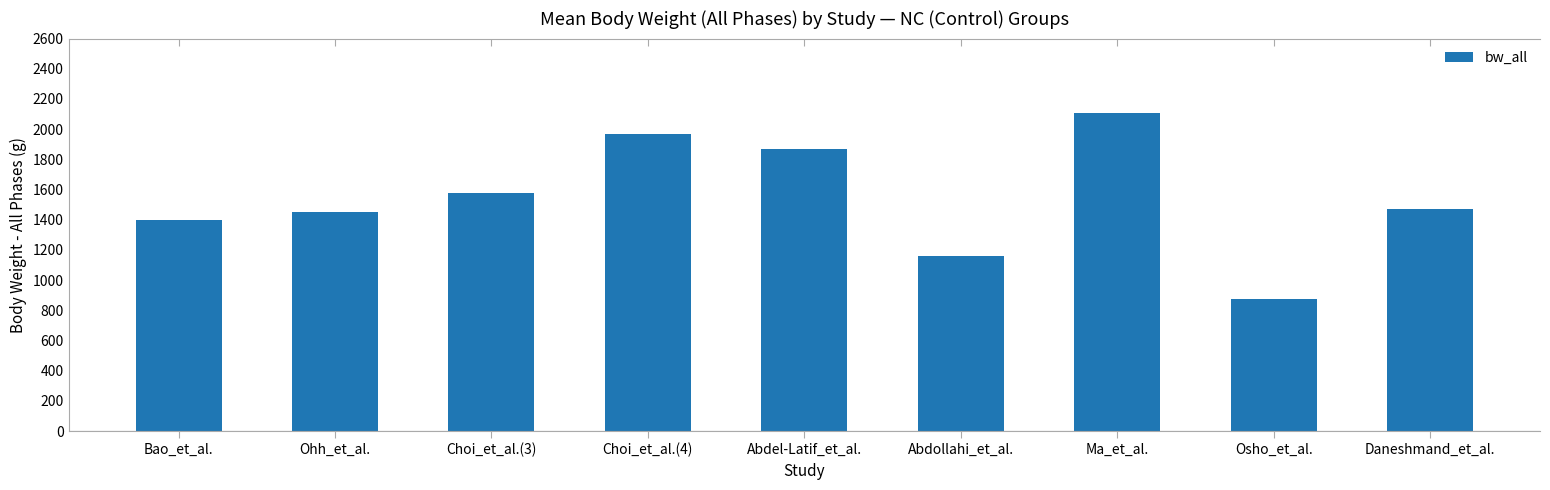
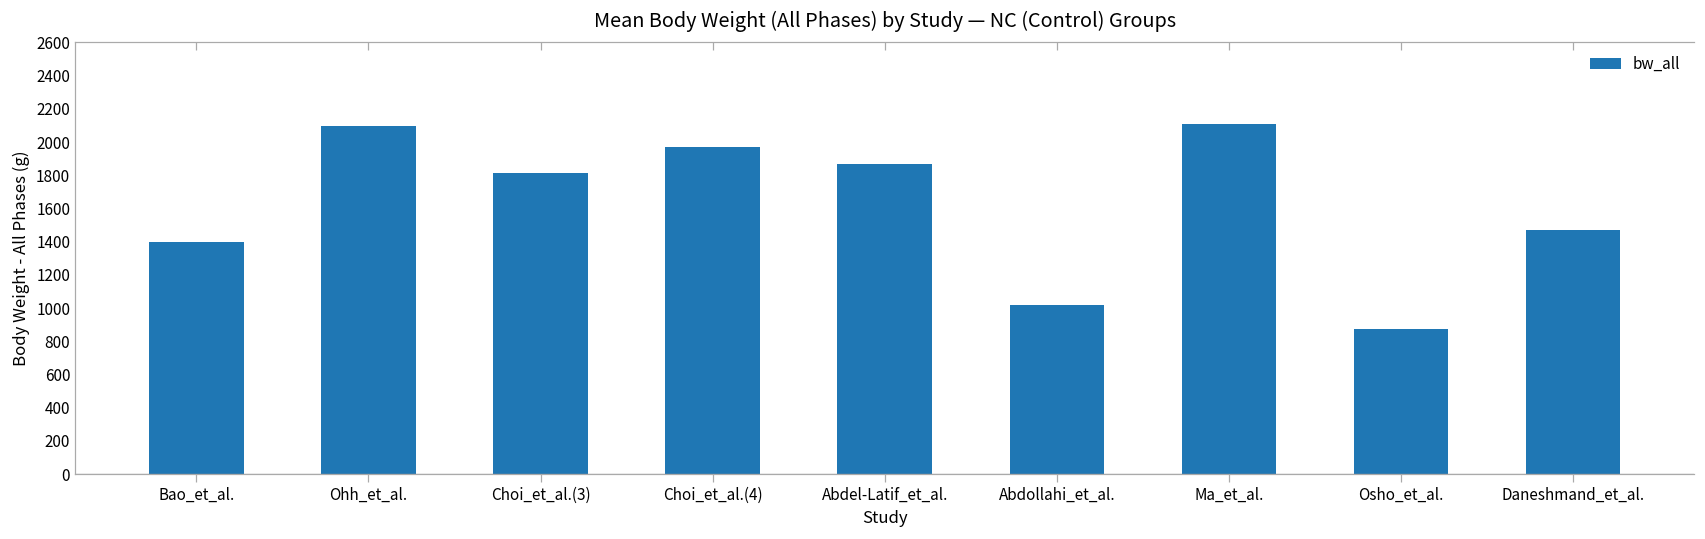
  {
    "Bao_et_al.": 1400,
-   "Ohh_et_al.": 1450,
-   "Choi_et_al.(3)": 1580,
+   "Ohh_et_al.": 2100,
+   "Choi_et_al.(3)": 1810,
    "Choi_et_al.(4)": 1970,
    "Abdel-Latif_et_al.": 1870,
-   "Abdollahi_et_al.": 1160,
+   "Abdollahi_et_al.": 1020,
    "Ma_et_al.": 2110,
    "Osho_et_al.": 870,
    "Daneshmand_et_al.": 1470
  }
